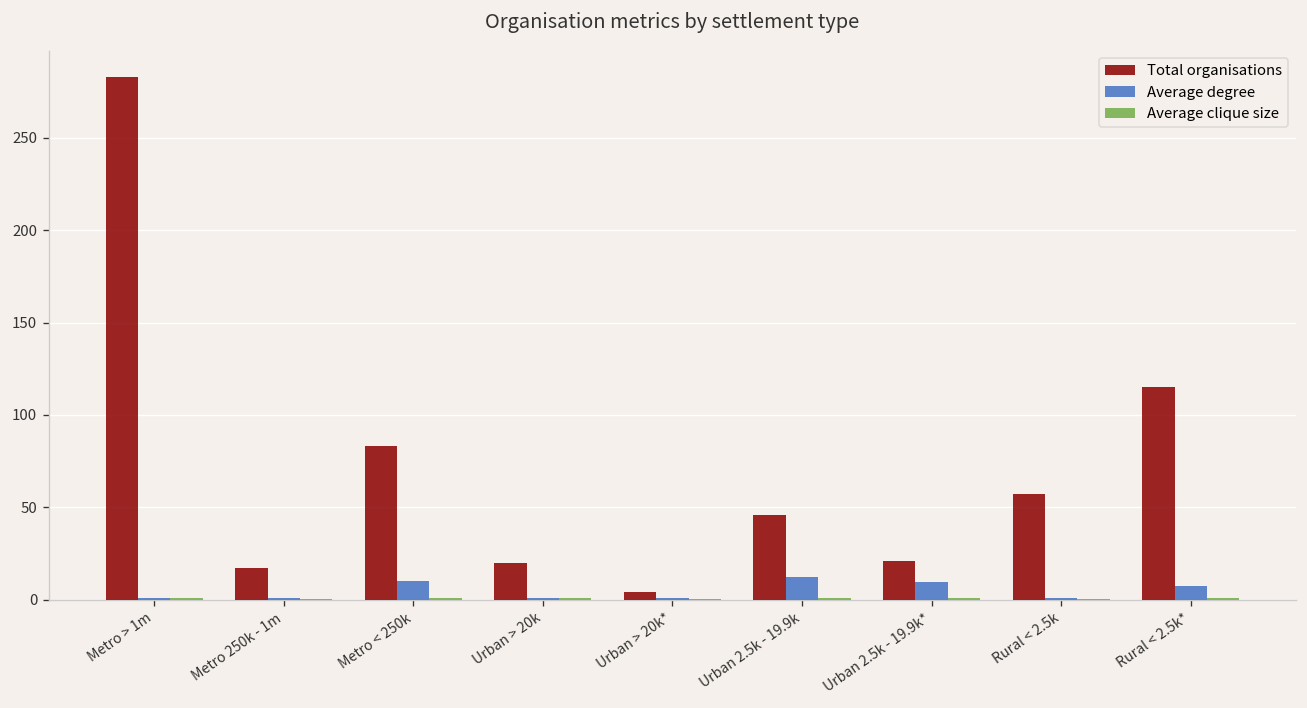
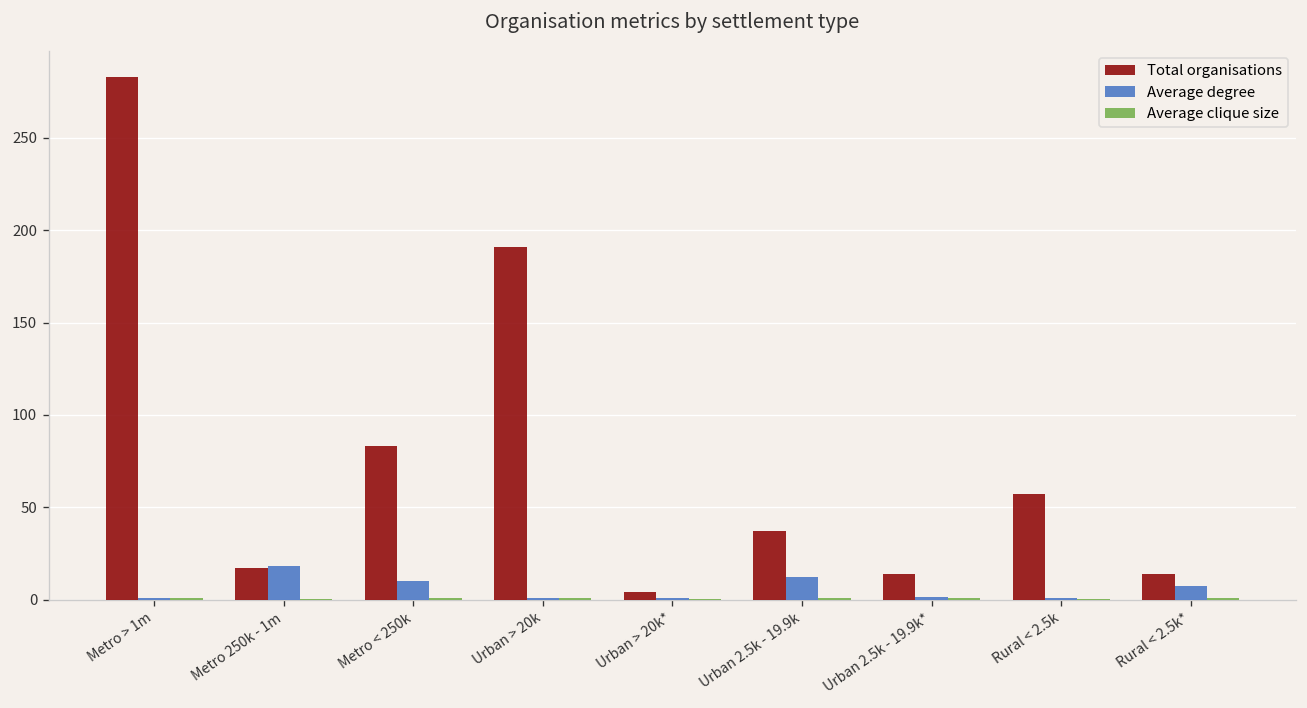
  {
    "Total organisations": {
      "Metro > 1m": 283,
      "Metro 250k - 1m": 17,
      "Metro < 250k": 83,
-     "Urban > 20k": 20,
+     "Urban > 20k": 191,
      "Urban > 20k*": 4,
-     "Urban 2.5k - 19.9k": 46,
-     "Urban 2.5k - 19.9k*": 21,
+     "Urban 2.5k - 19.9k": 37,
+     "Urban 2.5k - 19.9k*": 14,
      "Rural < 2.5k": 57,
-     "Rural < 2.5k*": 115
+     "Rural < 2.5k*": 14
    },
    "Average degree": {
-     "Metro 250k - 1m": 1,
+     "Metro 250k - 1m": 18,
      "Metro < 250k": 10,
      "Urban 2.5k - 19.9k": 12,
-     "Urban 2.5k - 19.9k*": 10,
+     "Urban 2.5k - 19.9k*": 1,
      "Rural < 2.5k*": 7
    }
  }
